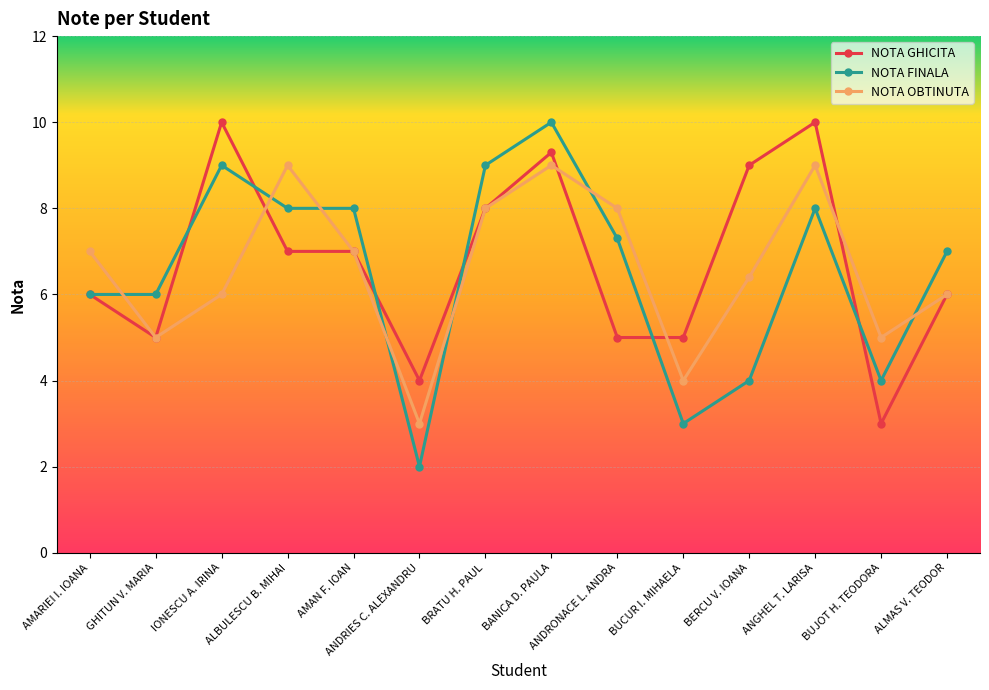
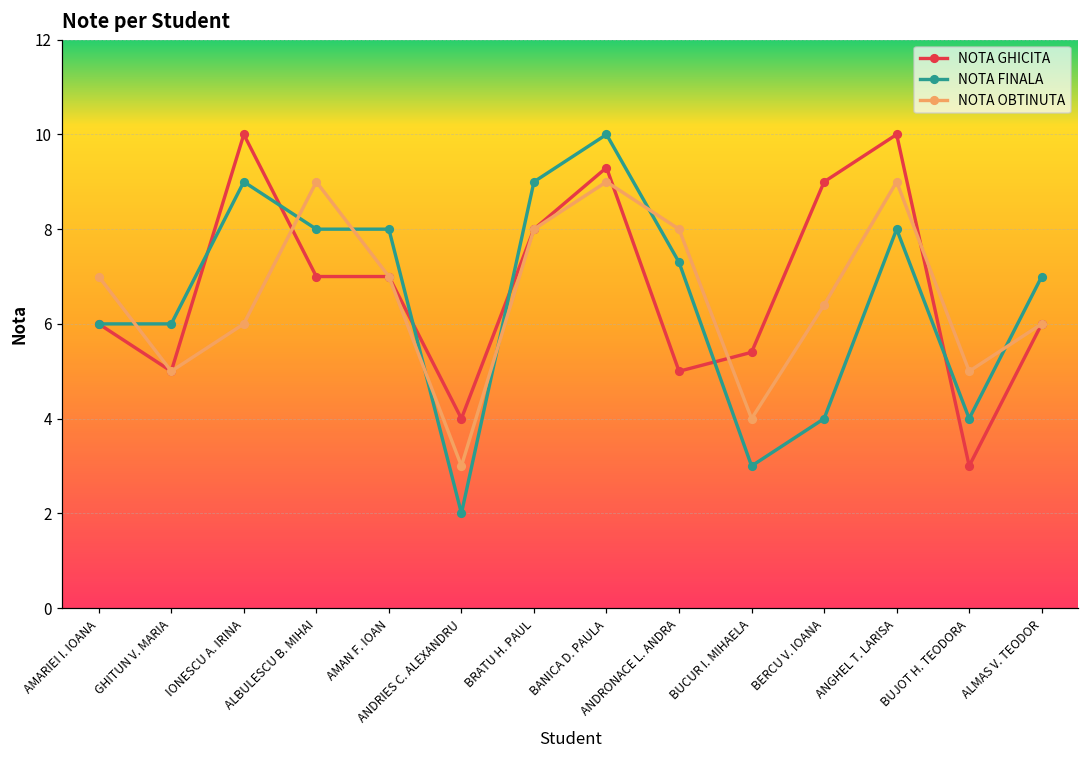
  {
    "NOTA GHICITA": {
      "IONESCU A. IRINA": 10.0,
      "ALBULESCU B. MIHAI": 7.0,
      "ANDRIES C. ALEXANDRU": 4.0,
      "BANICA D. PAULA": 9.3,
      "ANDRONACE L. ANDRA": 5.0,
-     "BUCUR I. MIHAELA": 5.0,
+     "BUCUR I. MIHAELA": 5.4,
      "BERCU V. IOANA": 9.0,
      "ANGHEL T. LARISA": 10.0,
      "BUJOT H. TEODORA": 3.0
    },
    "NOTA FINALA": {
      "GHITUN V. MARIA": 6.0,
      "IONESCU A. IRINA": 9.0,
      "ALBULESCU B. MIHAI": 8.0,
      "AMAN F. IOAN": 8.0,
      "ANDRIES C. ALEXANDRU": 2.0,
      "BRATU H. PAUL": 9.0,
      "BANICA D. PAULA": 10.0,
      "ANDRONACE L. ANDRA": 7.3,
      "BUCUR I. MIHAELA": 3.0,
      "BERCU V. IOANA": 4.0,
      "ANGHEL T. LARISA": 8.0,
      "BUJOT H. TEODORA": 4.0,
      "ALMAS V. TEODOR": 7.0
    },
    "NOTA OBTINUTA": {
      "AMARIEI I. IOANA": 7.0,
      "IONESCU A. IRINA": 6.0,
      "ALBULESCU B. MIHAI": 9.0,
      "ANDRIES C. ALEXANDRU": 3.0,
      "BANICA D. PAULA": 9.0,
      "ANDRONACE L. ANDRA": 8.0,
      "BUCUR I. MIHAELA": 4.0,
      "BERCU V. IOANA": 6.4,
      "ANGHEL T. LARISA": 9.0,
      "BUJOT H. TEODORA": 5.0
    }
  }
